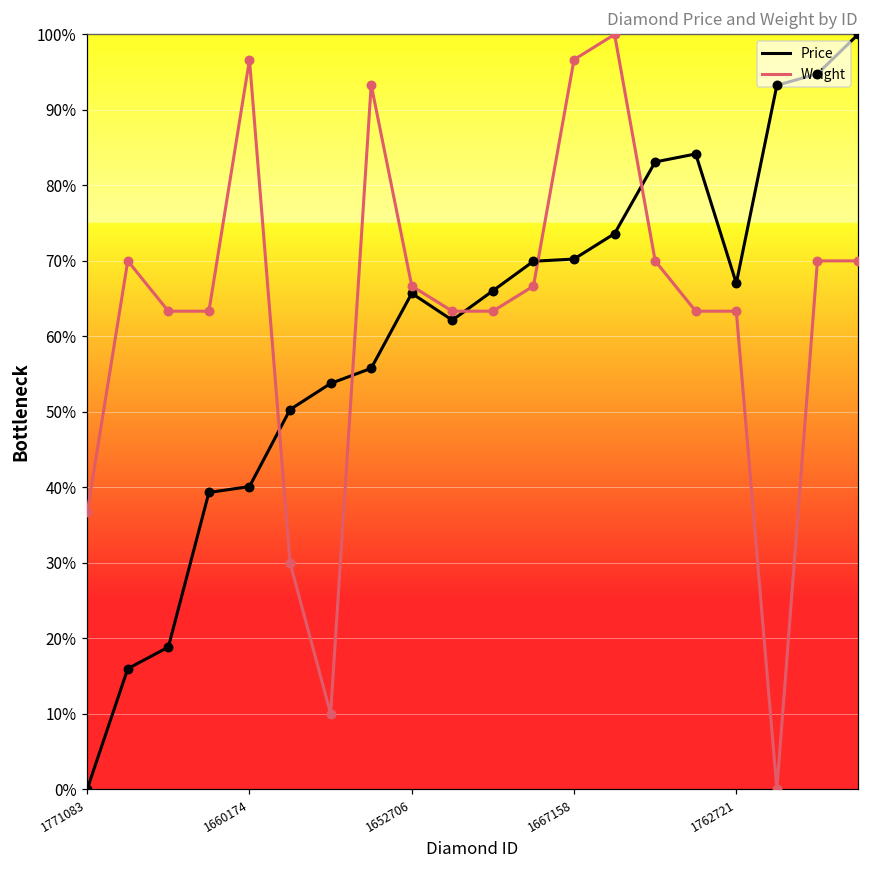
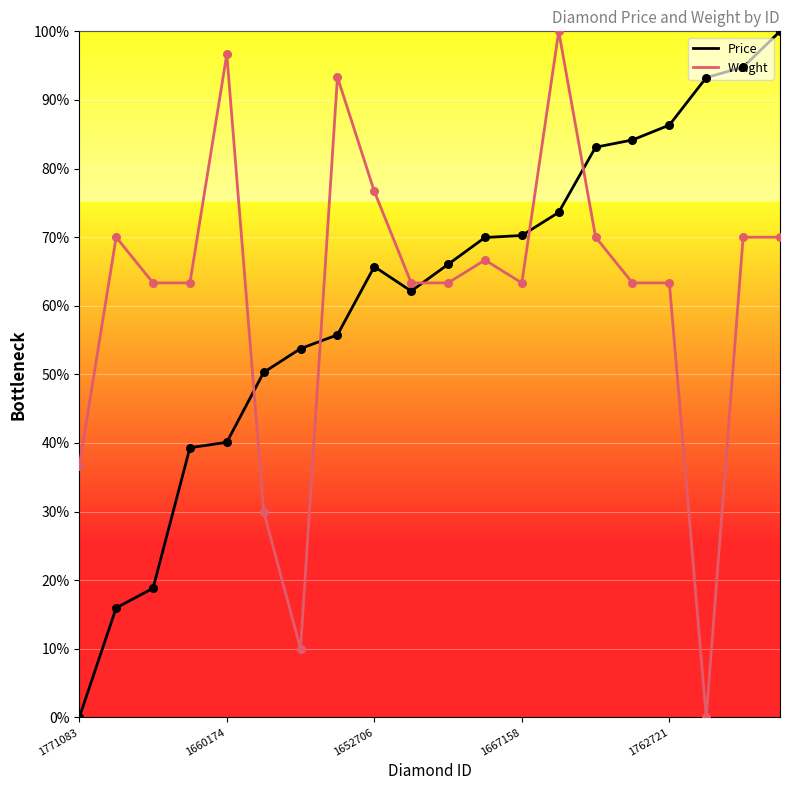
  {
    "Price": {
      "1771083": "0%",
      "1660174": "40%",
      "1652706": "66%",
      "1667158": "70%",
-     "1762721": "67%"
+     "1762721": "86%"
    },
    "Weight": {
      "1771083": "37%",
      "1660174": "97%",
-     "1652706": "67%",
-     "1667158": "97%",
+     "1652706": "77%",
+     "1667158": "63%",
      "1762721": "63%"
    }
  }
